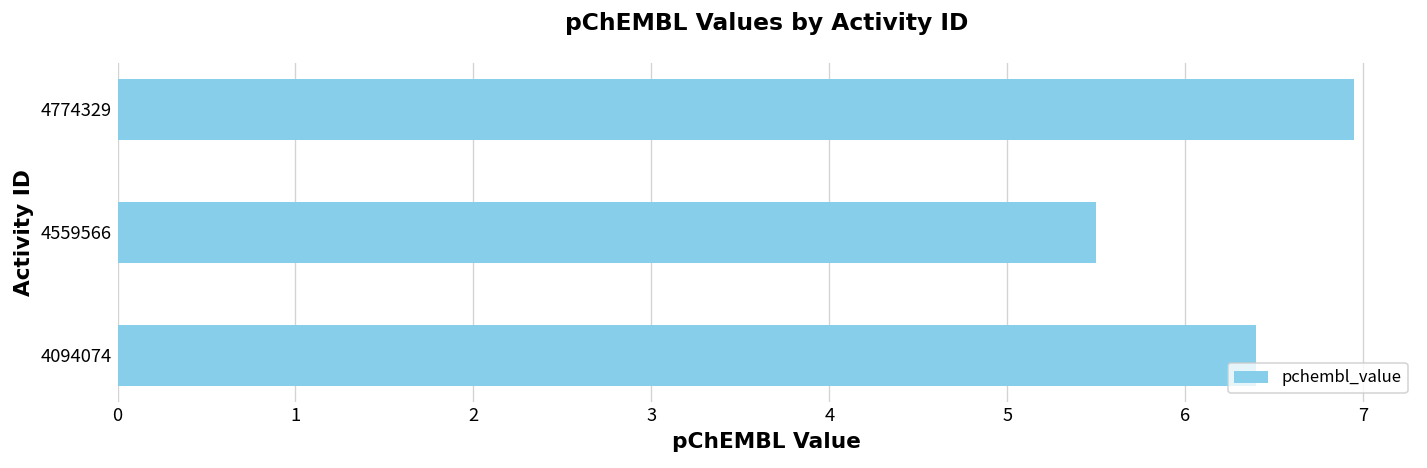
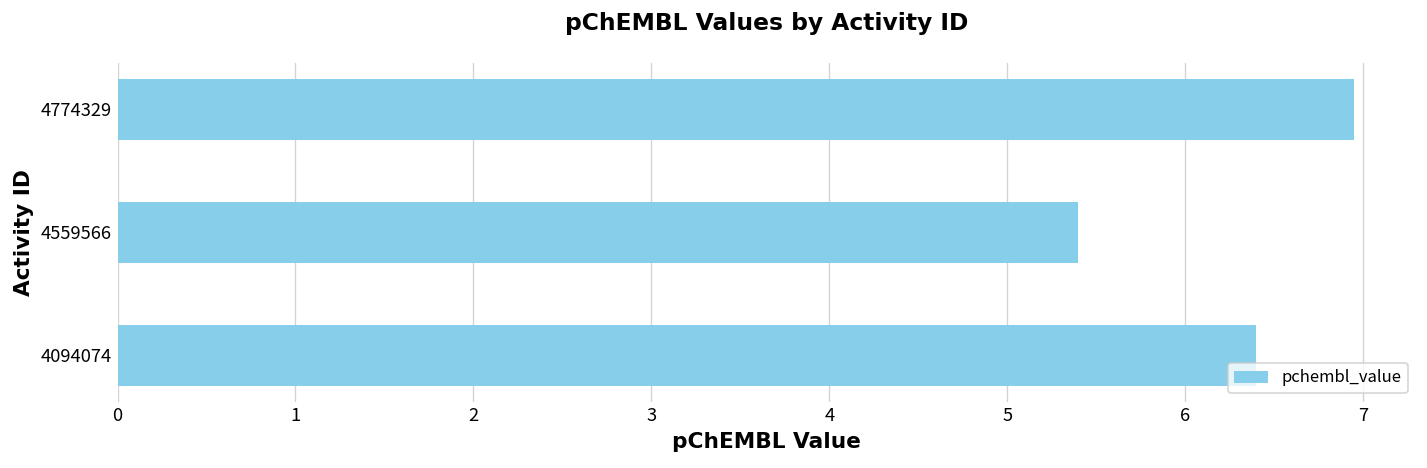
  {
    "4774329": 6.95,
-   "4559566": 5.5,
+   "4559566": 5.4,
    "4094074": 6.4
  }
